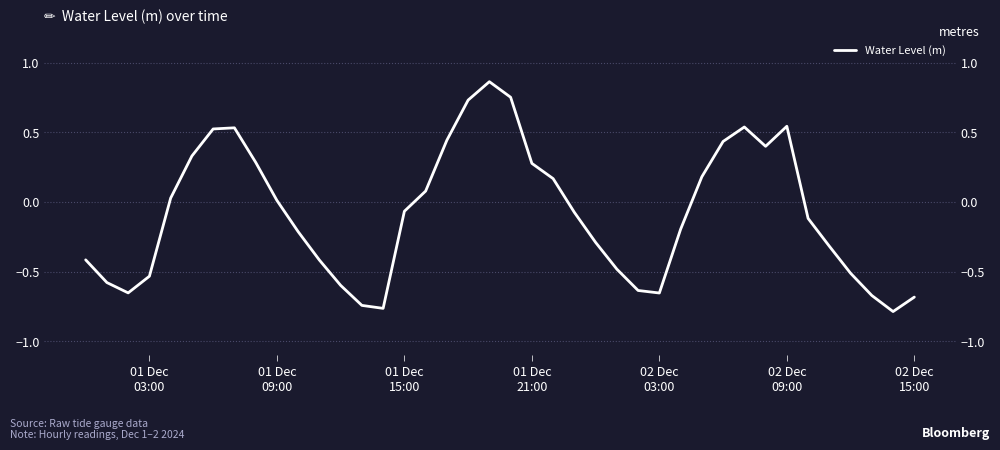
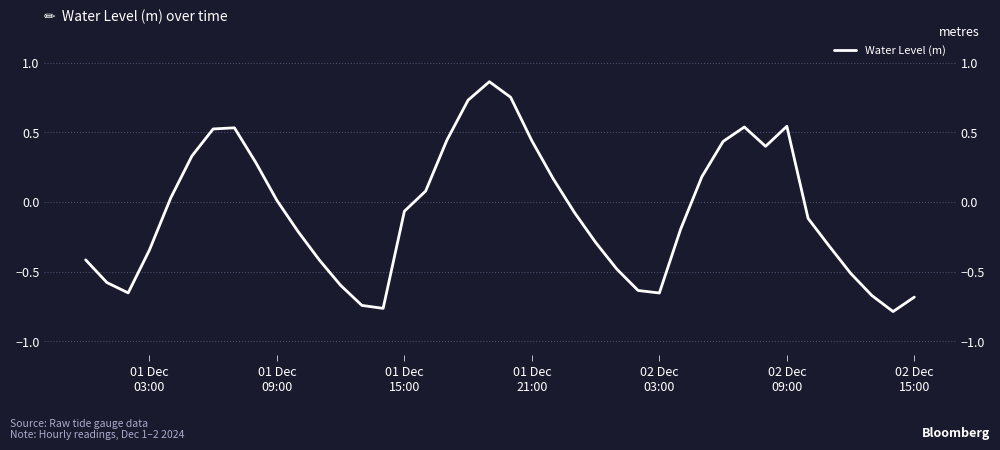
  {
-   "01 Dec 03:00": -0.53,
+   "01 Dec 03:00": -0.35,
    "01 Dec 09:00": 0.01,
    "01 Dec 15:00": -0.07,
-   "01 Dec 21:00": 0.28,
+   "01 Dec 21:00": 0.44,
    "02 Dec 03:00": -0.65,
    "02 Dec 09:00": 0.54,
    "02 Dec 15:00": -0.68
  }
